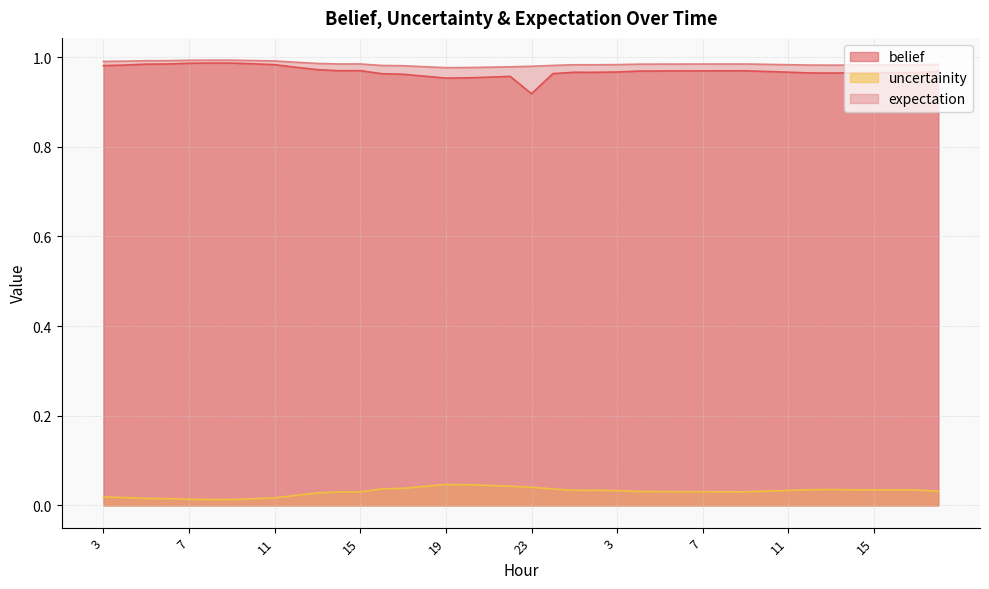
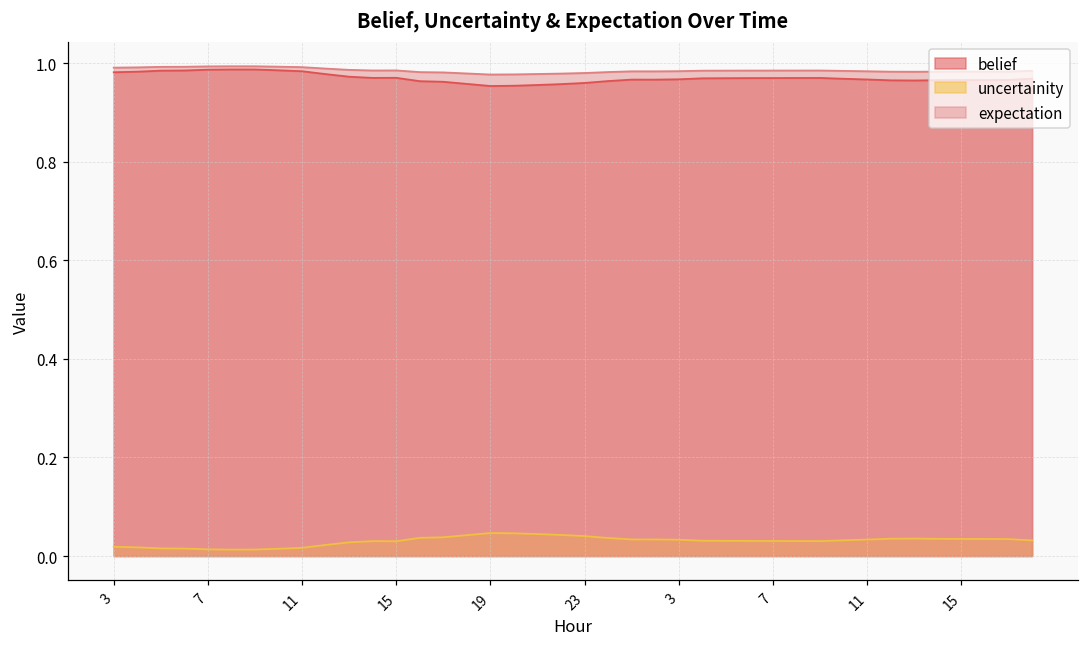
  {
    "belief": {
      "19": 0.95,
-     "23": 0.92
+     "23": 0.96
    },
    "uncertainity": {
      "19": 0.05,
      "23": 0.04
    },
    "expectation": {
      "19": 0.98,
      "23": 0.98
    }
  }
